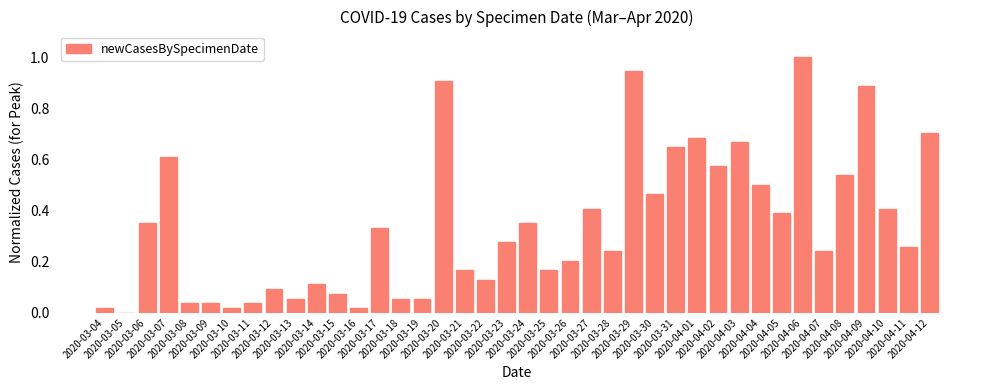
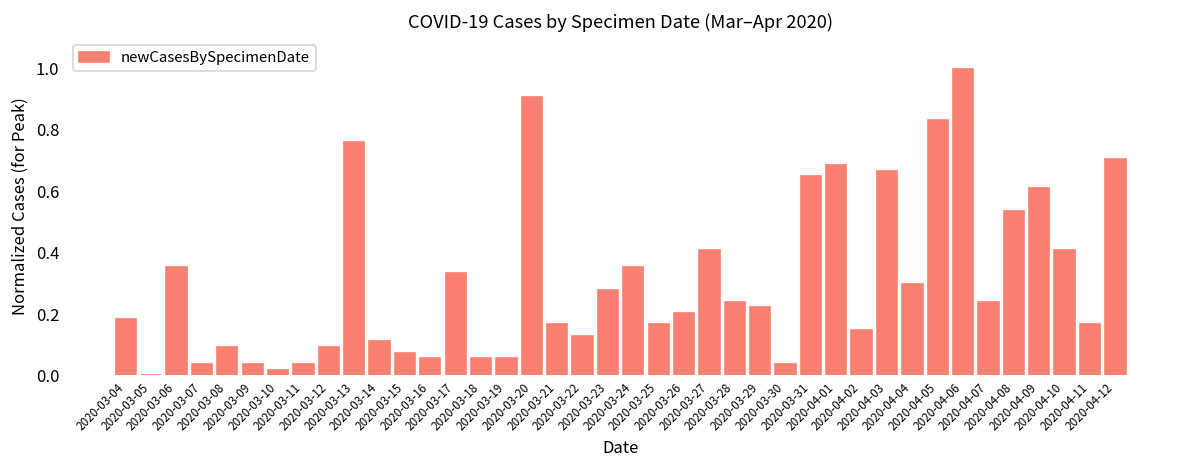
  {
-   "2020-03-04": 0.02,
+   "2020-03-04": 0.19,
    "2020-03-05": 0.00,
    "2020-03-06": 0.35,
-   "2020-03-07": 0.61,
-   "2020-03-08": 0.04,
+   "2020-03-07": 0.04,
+   "2020-03-08": 0.09,
    "2020-03-09": 0.04,
    "2020-03-10": 0.02,
    "2020-03-11": 0.04,
    "2020-03-12": 0.09,
-   "2020-03-13": 0.06,
+   "2020-03-13": 0.76,
    "2020-03-14": 0.11,
    "2020-03-15": 0.07,
-   "2020-03-16": 0.02,
+   "2020-03-16": 0.06,
    "2020-03-17": 0.33,
    "2020-03-18": 0.06,
    "2020-03-19": 0.06,
    "2020-03-20": 0.91,
    "2020-03-21": 0.17,
    "2020-03-22": 0.13,
    "2020-03-23": 0.28,
    "2020-03-24": 0.35,
    "2020-03-25": 0.17,
    "2020-03-26": 0.20,
    "2020-03-27": 0.41,
    "2020-03-28": 0.24,
-   "2020-03-29": 0.94,
-   "2020-03-30": 0.46,
+   "2020-03-29": 0.22,
+   "2020-03-30": 0.04,
    "2020-03-31": 0.65,
    "2020-04-01": 0.69,
-   "2020-04-02": 0.57,
+   "2020-04-02": 0.15,
    "2020-04-03": 0.67,
-   "2020-04-04": 0.50,
-   "2020-04-05": 0.39,
+   "2020-04-04": 0.30,
+   "2020-04-05": 0.83,
    "2020-04-06": 1.00,
    "2020-04-07": 0.24,
    "2020-04-08": 0.54,
-   "2020-04-09": 0.89,
+   "2020-04-09": 0.61,
    "2020-04-10": 0.41,
-   "2020-04-11": 0.26,
+   "2020-04-11": 0.17,
    "2020-04-12": 0.70
  }
